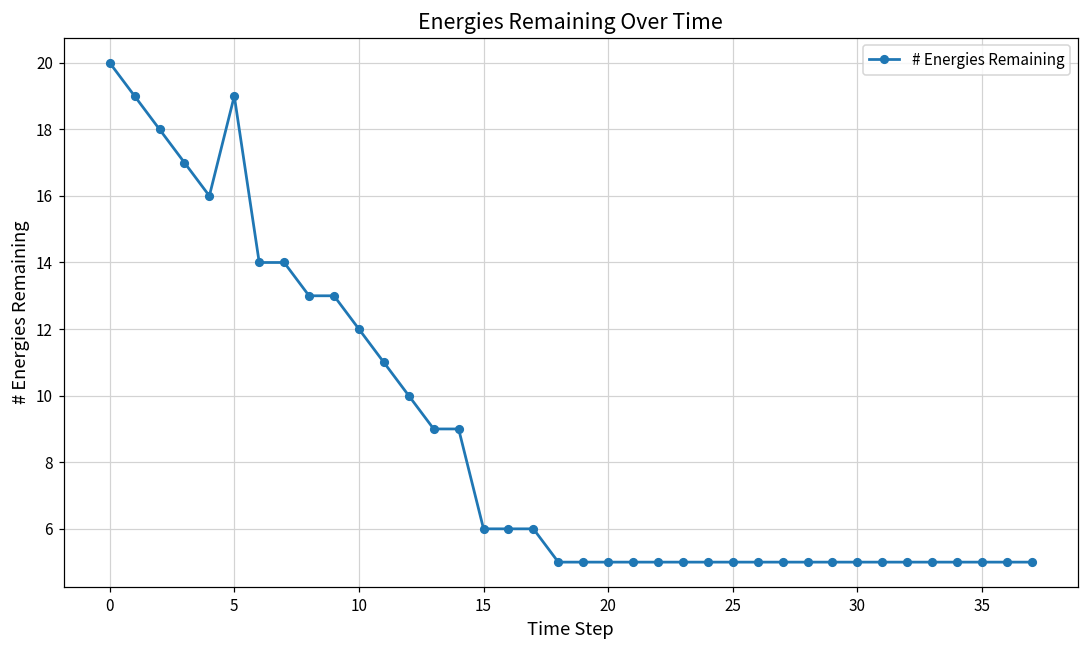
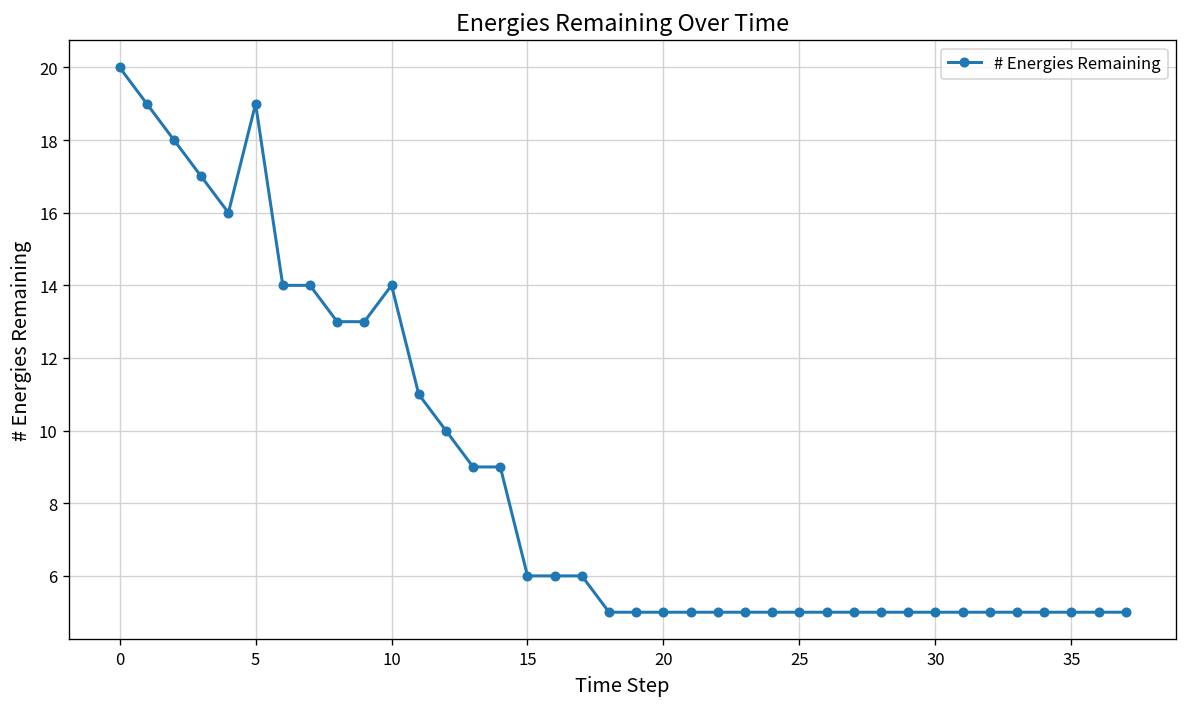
  {
    "0": 20,
    "5": 19,
-   "10": 12,
+   "10": 14,
    "15": 6,
    "20": 5,
    "25": 5,
    "30": 5,
    "35": 5
  }
